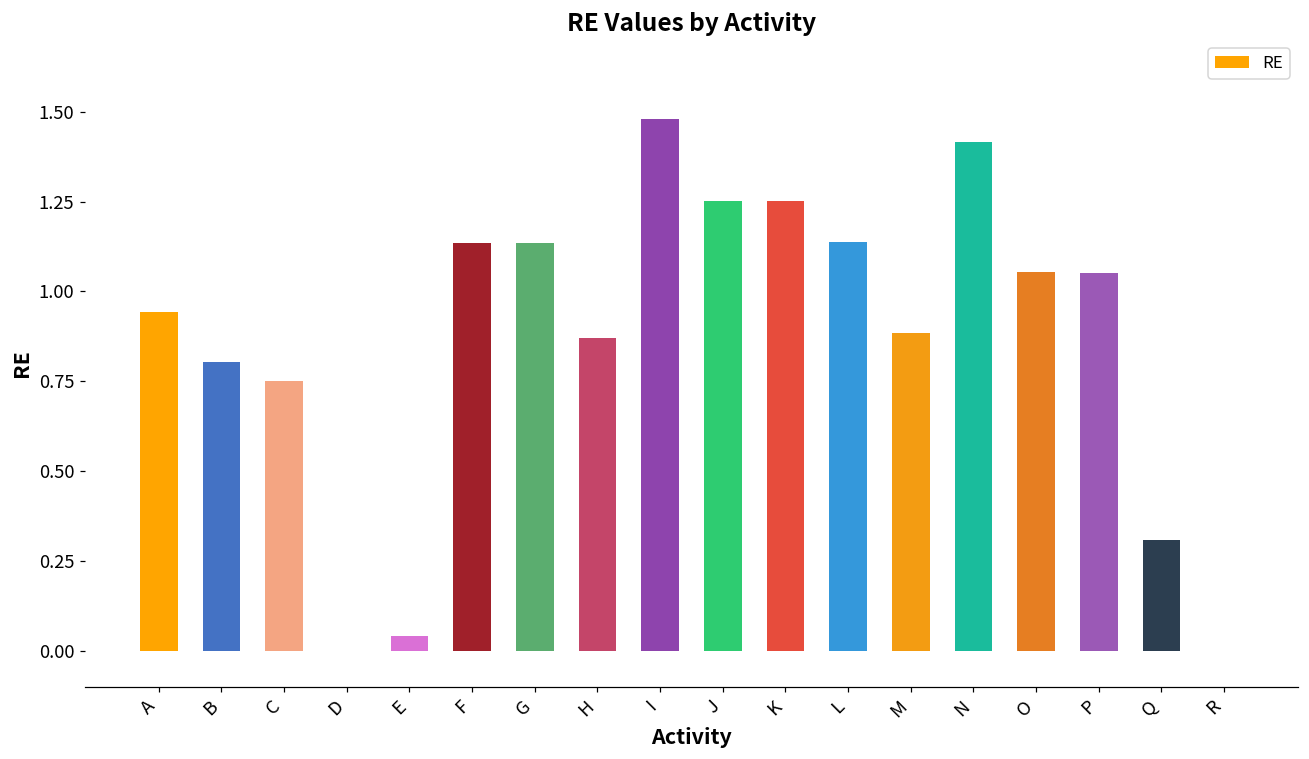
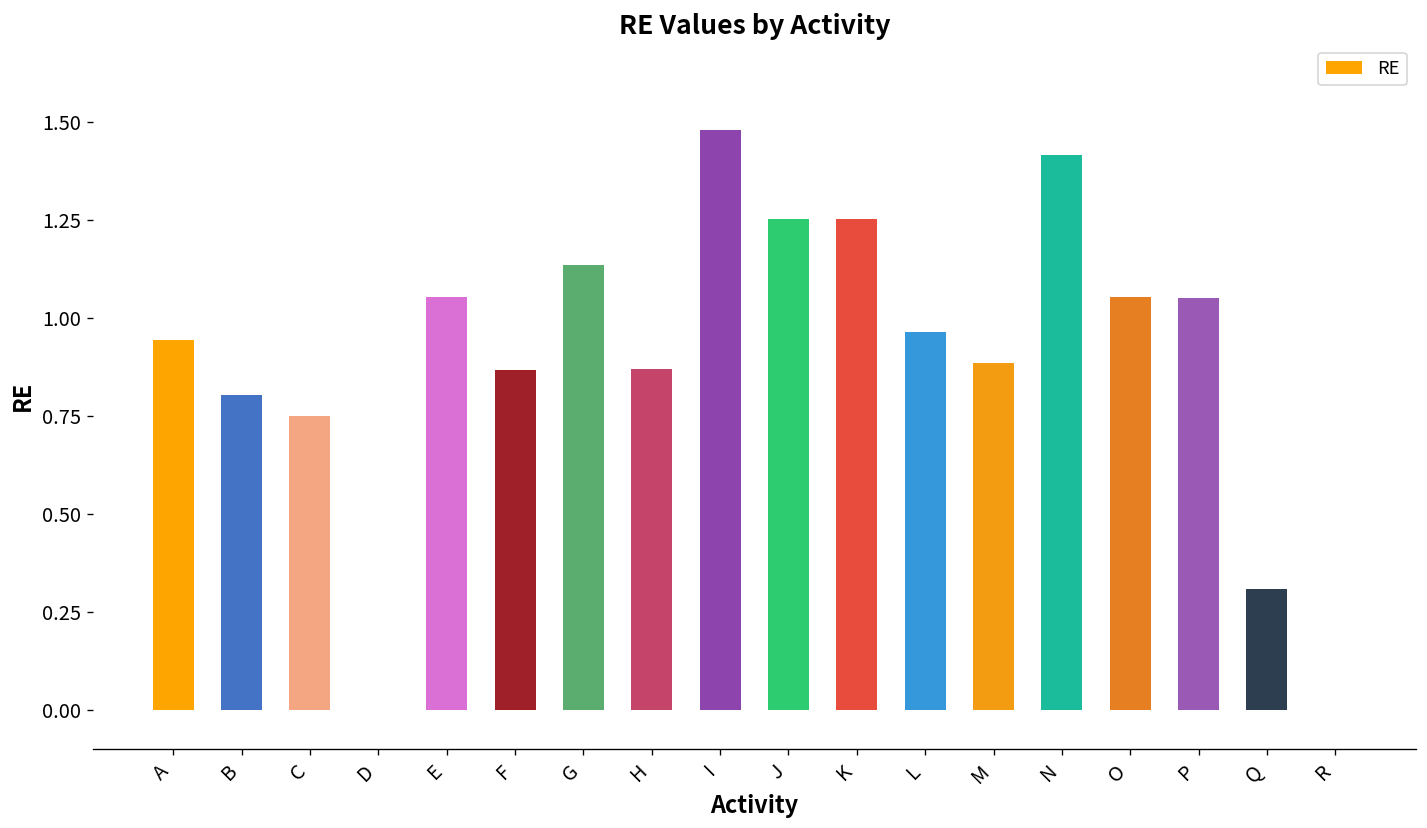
  {
    "A": 0.94,
    "B": 0.80,
    "C": 0.75,
    "D": 0.00,
-   "E": 0.04,
-   "F": 1.13,
+   "E": 1.05,
+   "F": 0.87,
    "G": 1.13,
    "H": 0.87,
    "I": 1.48,
    "J": 1.25,
    "K": 1.25,
-   "L": 1.14,
+   "L": 0.96,
    "M": 0.89,
    "N": 1.42,
    "O": 1.05,
    "P": 1.05,
    "Q": 0.31,
    "R": 0.00
  }
